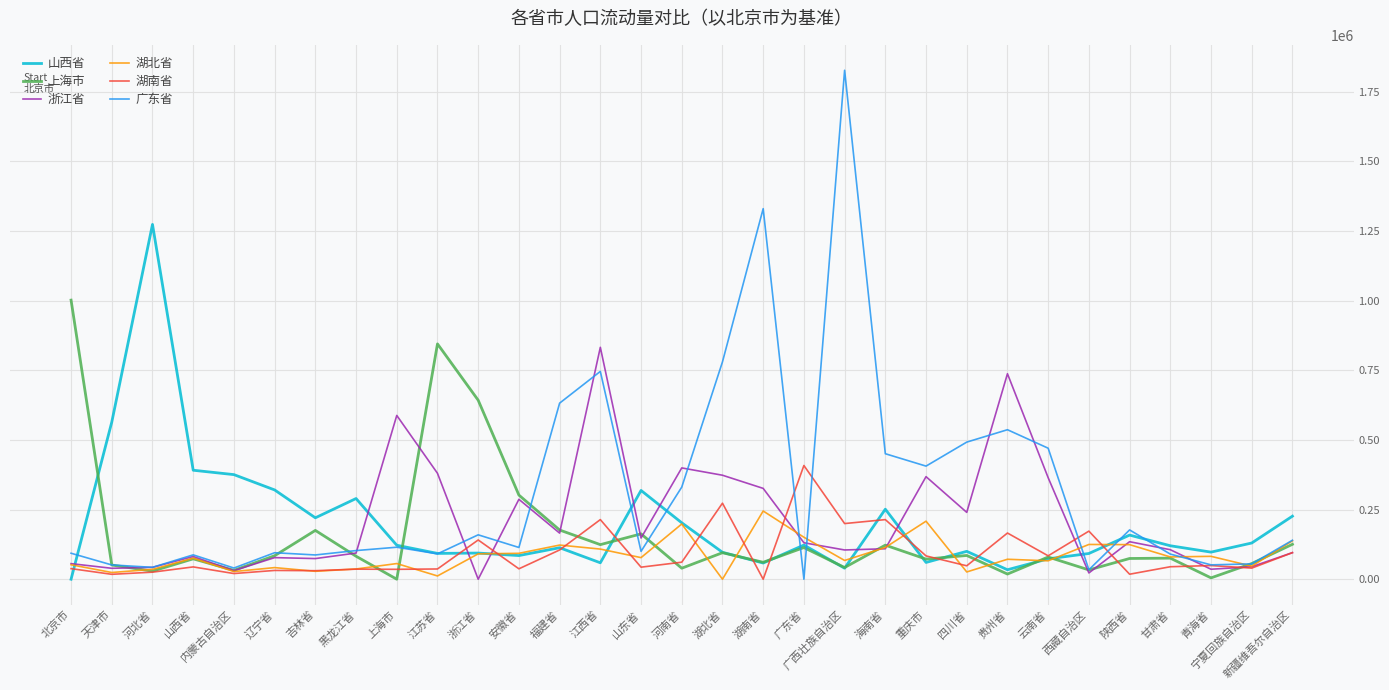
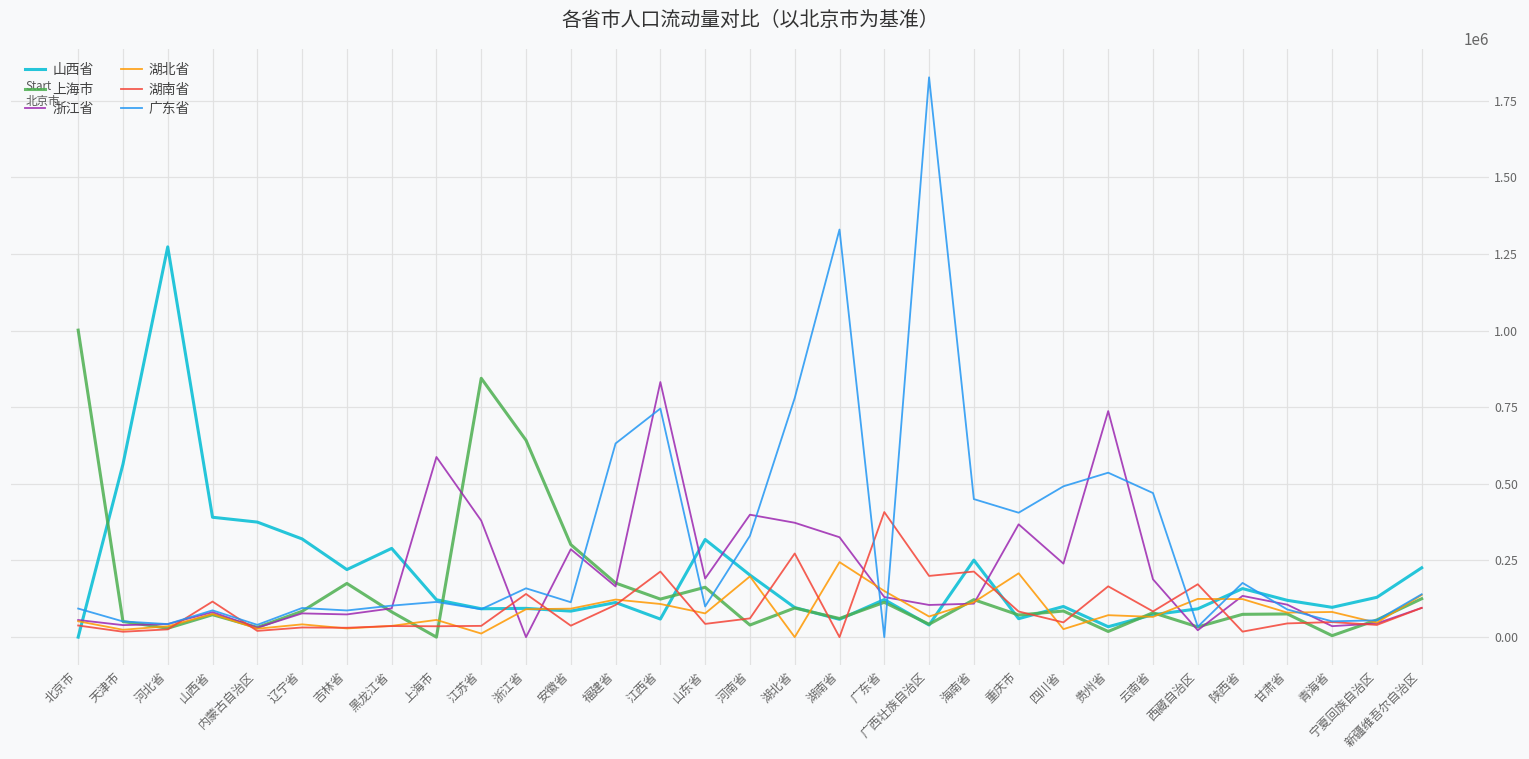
  {
    "上海市": {
      "北京市": 1000000,
      "吉林省": 180000,
      "黑龙江省": 80000,
      "上海市": 0,
      "江苏省": 840000,
      "浙江省": 640000,
      "安徽省": 300000,
      "福建省": 180000,
      "江西省": 120000,
      "山东省": 160000,
      "河南省": 40000,
      "重庆市": 70000,
      "四川省": 90000,
      "贵州省": 20000,
      "陕西省": 70000,
      "青海省": 0,
      "新疆维吾尔自治区": 130000
    },
    "浙江省": {
      "天津市": 40000,
      "吉林省": 70000,
      "上海市": 590000,
      "江苏省": 380000,
      "浙江省": 0,
      "安徽省": 290000,
      "福建省": 170000,
      "江西省": 830000,
-     "山东省": 150000,
+     "山东省": 190000,
      "河南省": 400000,
      "湖北省": 370000,
      "湖南省": 330000,
      "广西壮族自治区": 100000,
      "重庆市": 370000,
      "四川省": 240000,
      "贵州省": 740000,
-     "云南省": 360000,
+     "云南省": 190000,
      "西藏自治区": 20000,
      "陕西省": 130000,
      "甘肃省": 110000,
      "青海省": 40000
    },
    "湖北省": {
      "辽宁省": 40000,
      "上海市": 60000,
      "江苏省": 10000,
      "福建省": 120000,
      "江西省": 110000,
      "山东省": 80000,
      "湖北省": 0,
      "湖南省": 240000,
      "广东省": 150000,
      "广西壮族自治区": 70000,
      "重庆市": 210000,
      "四川省": 30000,
      "贵州省": 70000,
      "西藏自治区": 120000,
      "陕西省": 120000,
      "青海省": 80000
    },
    "湖南省": {
      "北京市": 40000,
-     "山西省": 40000,
+     "山西省": 120000,
      "辽宁省": 30000,
      "上海市": 40000,
      "江苏省": 40000,
      "浙江省": 140000,
      "安徽省": 40000,
      "江西省": 210000,
      "山东省": 40000,
      "河南省": 60000,
      "湖北省": 270000,
      "湖南省": 0,
      "广东省": 410000,
      "广西壮族自治区": 200000,
      "海南省": 210000,
      "重庆市": 80000,
      "四川省": 50000,
      "贵州省": 170000,
      "西藏自治区": 170000,
      "陕西省": 20000,
      "甘肃省": 40000
    }
  }
